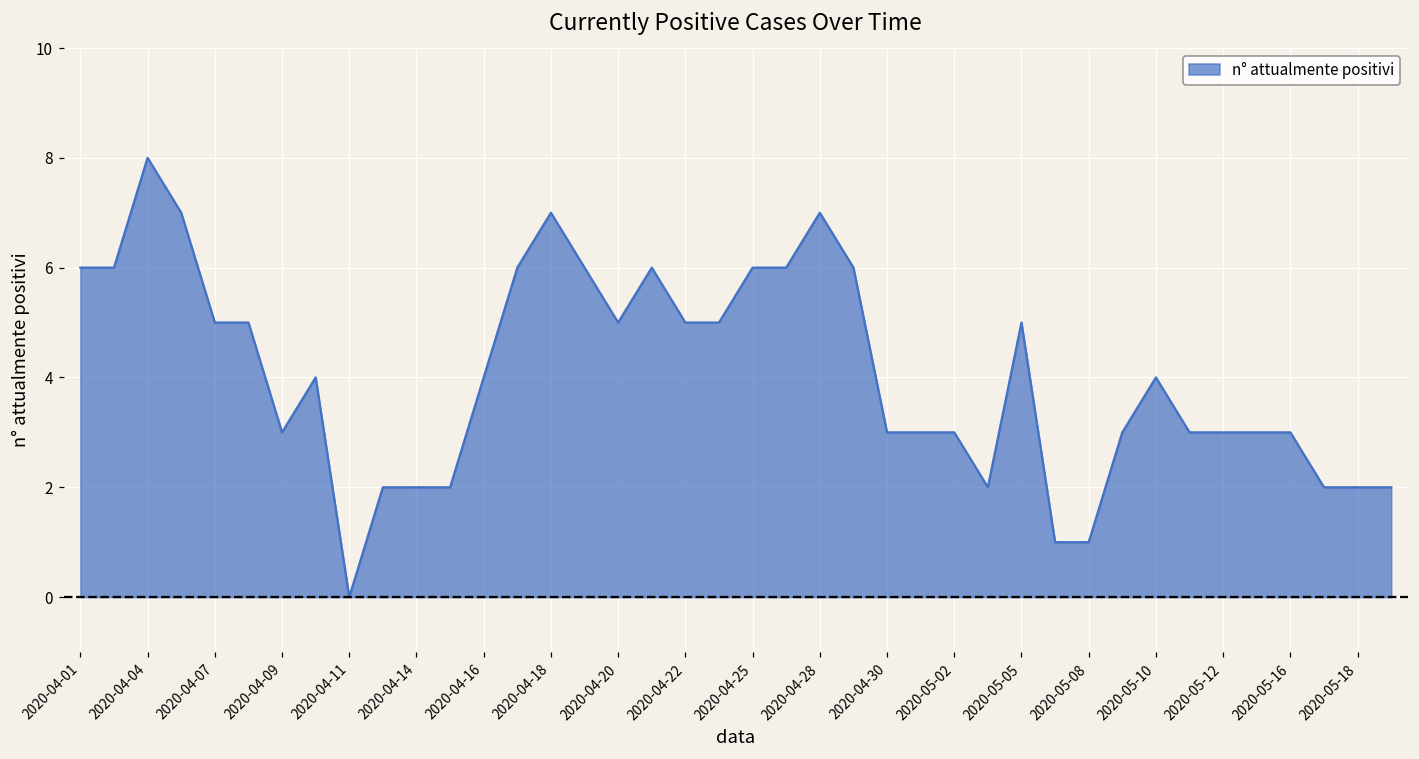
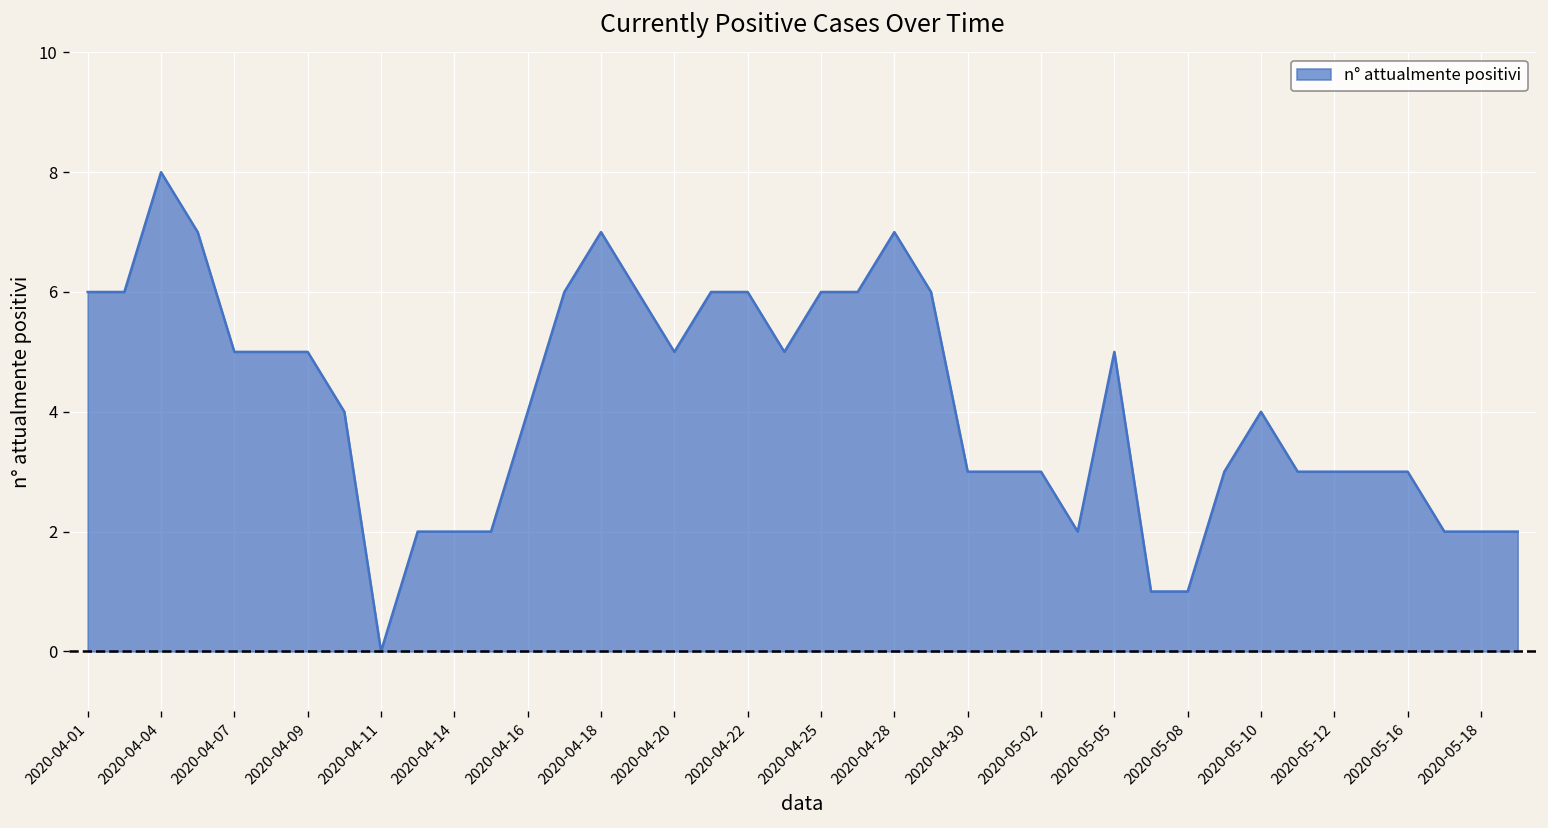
  {
    "2020-04-01": 6,
    "2020-04-04": 8,
    "2020-04-07": 5,
-   "2020-04-09": 3,
+   "2020-04-09": 5,
    "2020-04-11": 0,
    "2020-04-14": 2,
    "2020-04-16": 4,
    "2020-04-18": 7,
    "2020-04-20": 5,
-   "2020-04-22": 5,
+   "2020-04-22": 6,
    "2020-04-25": 6,
    "2020-04-28": 7,
    "2020-04-30": 3,
    "2020-05-02": 3,
    "2020-05-05": 5,
    "2020-05-08": 1,
    "2020-05-10": 4,
    "2020-05-12": 3,
    "2020-05-16": 3,
    "2020-05-18": 2
  }
